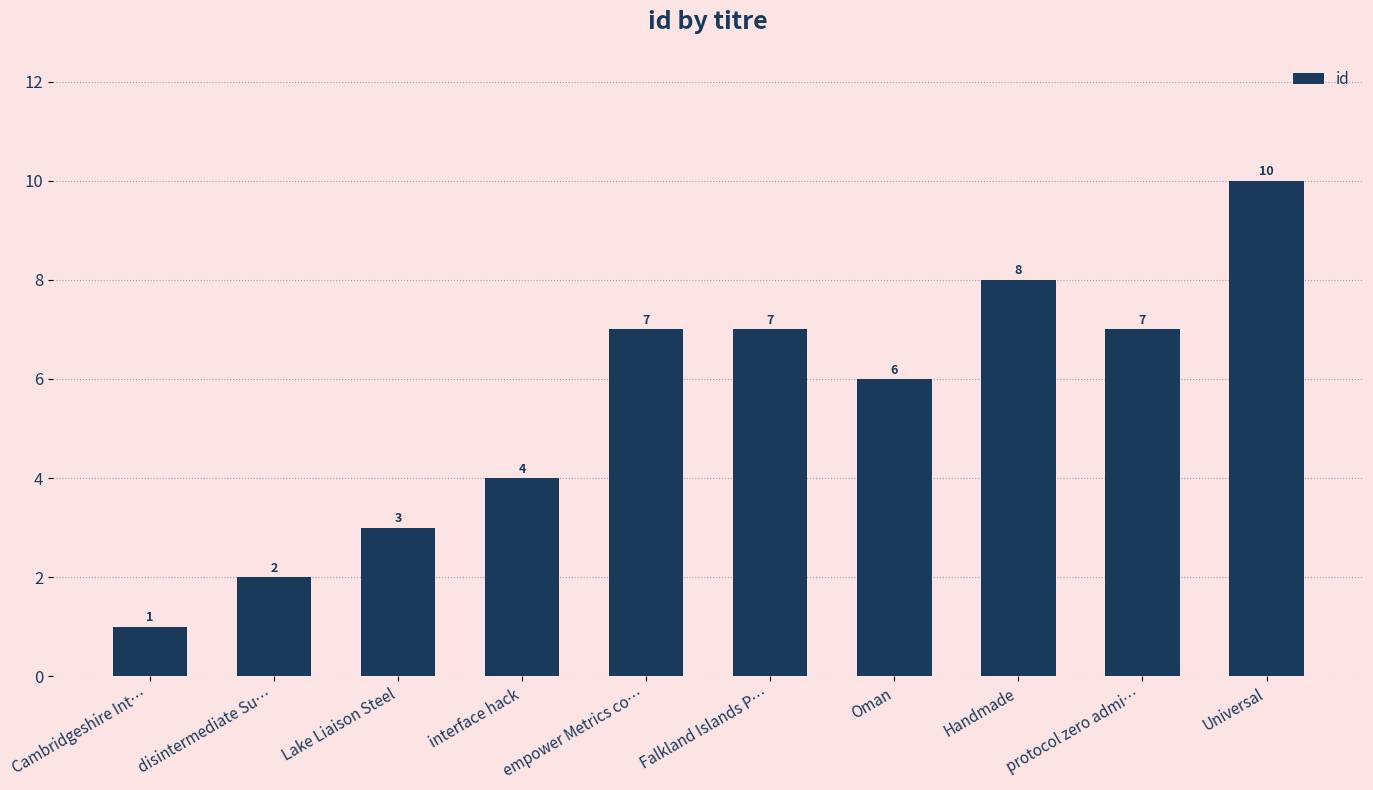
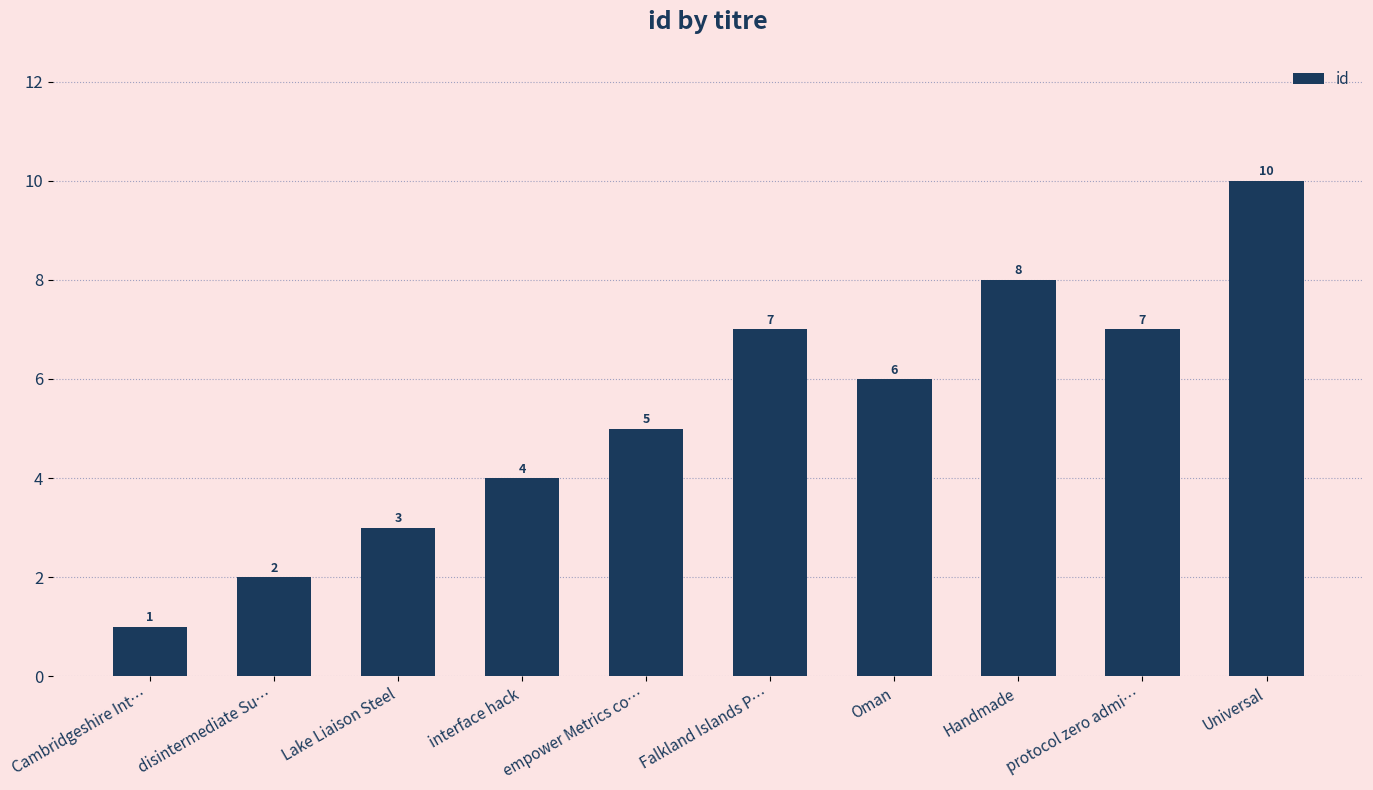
  {
    "Cambridgeshire Int…": 1,
    "disintermediate Su…": 2,
    "Lake Liaison Steel": 3,
    "interface hack": 4,
-   "empower Metrics co…": 7,
+   "empower Metrics co…": 5,
    "Falkland Islands P…": 7,
    "Oman": 6,
    "Handmade": 8,
    "protocol zero admi…": 7,
    "Universal": 10
  }
